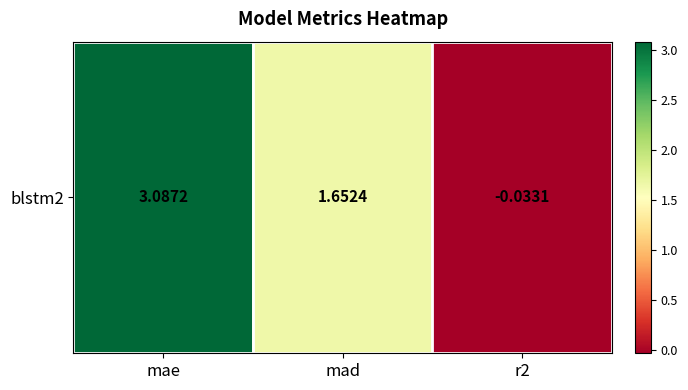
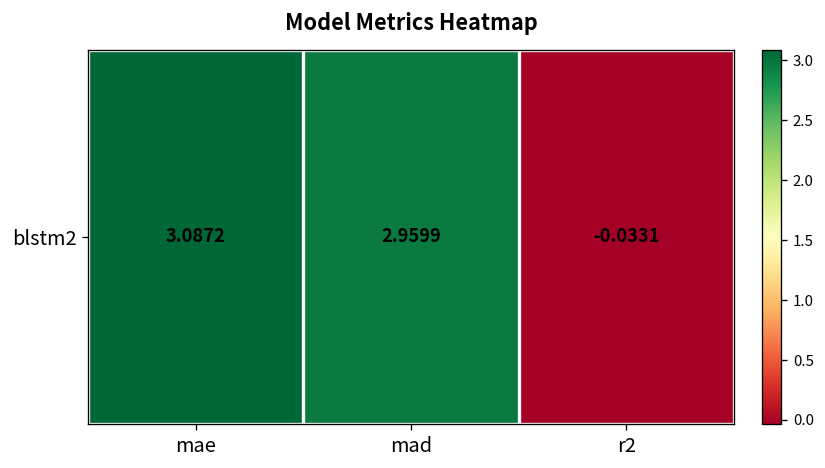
  {
    "blstm2": {
      "mae": 3.0872,
-     "mad": 1.6524,
+     "mad": 2.9599,
      "r2": -0.0331
    }
  }
